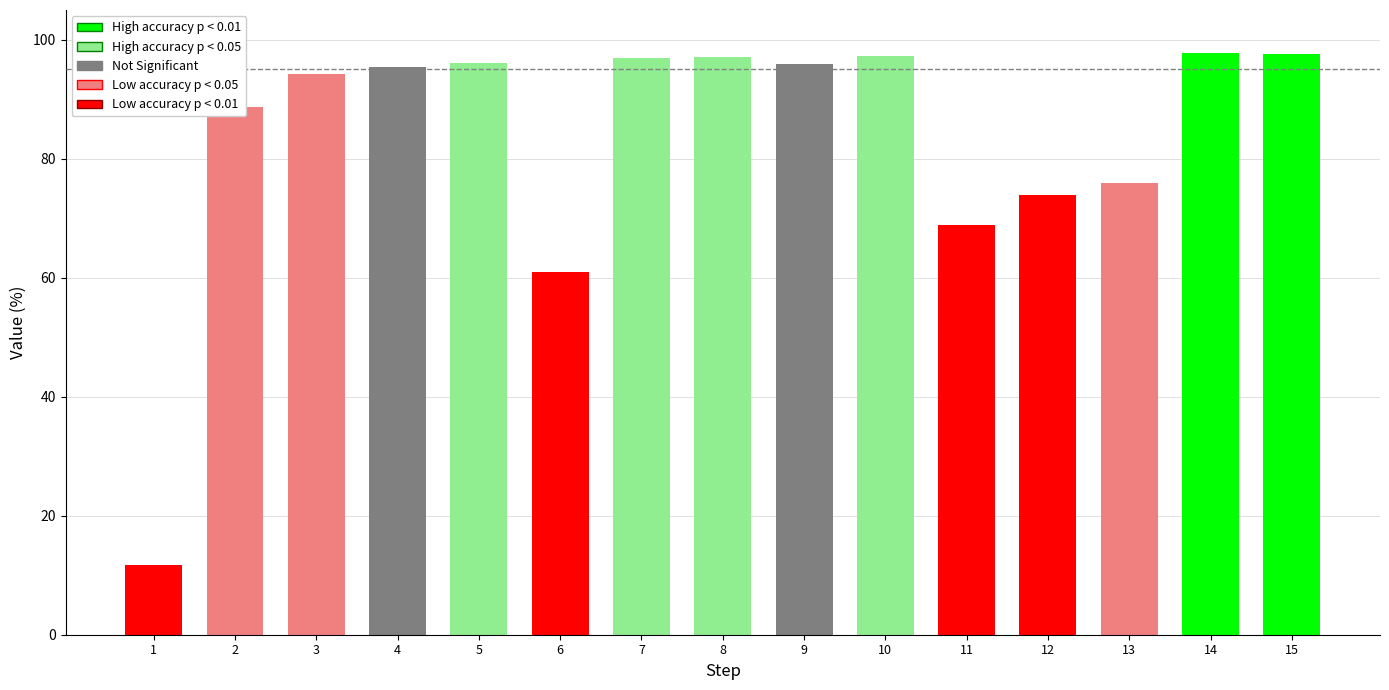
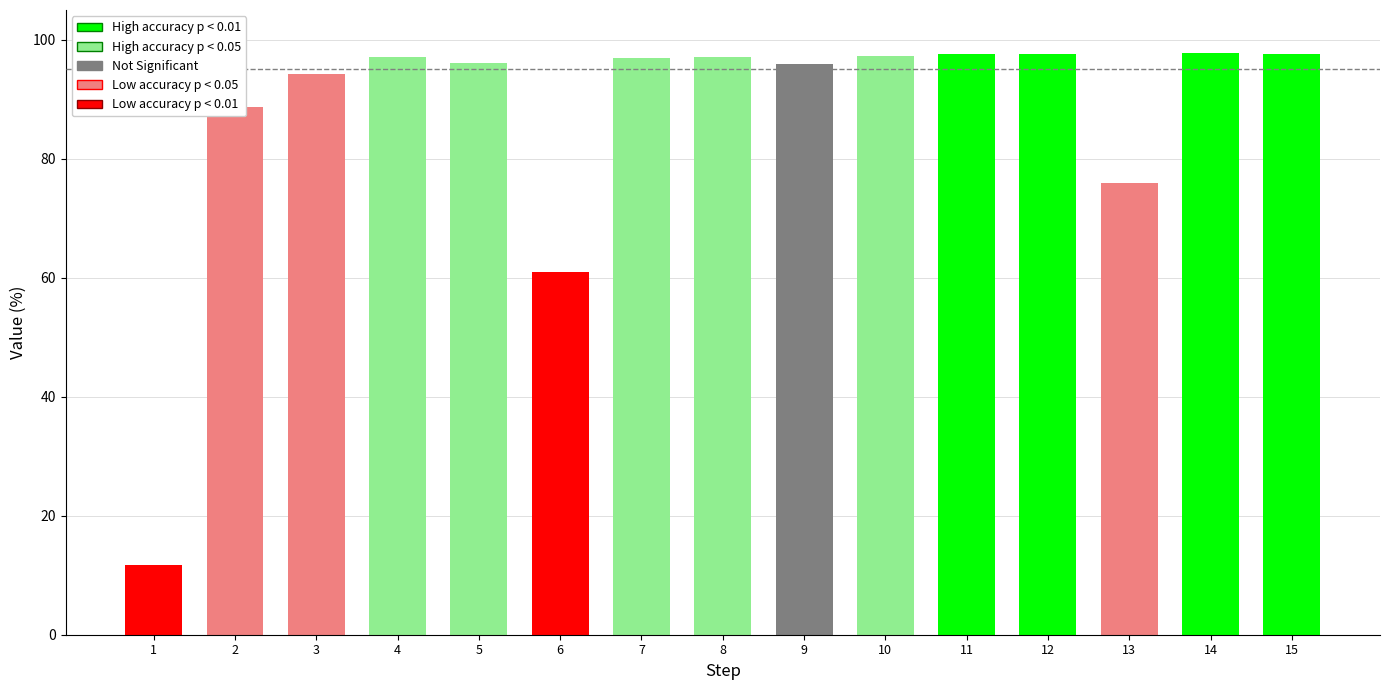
  {
    "1": 12,
    "3": 94,
-   "4": 95,
+   "4": 97,
    "5": 96,
    "6": 61,
    "7": 97,
    "8": 97,
    "9": 96,
    "10": 97,
-   "11": 69,
-   "12": 74,
+   "11": 98,
+   "12": 98,
    "13": 76,
    "14": 98,
    "15": 98
  }
